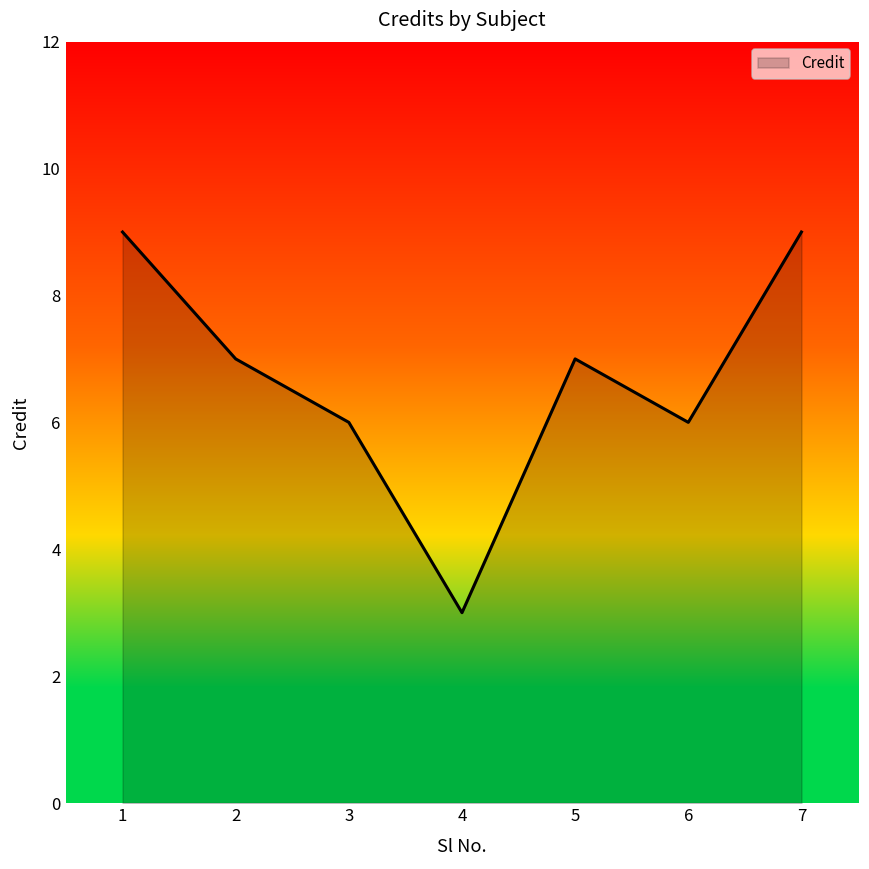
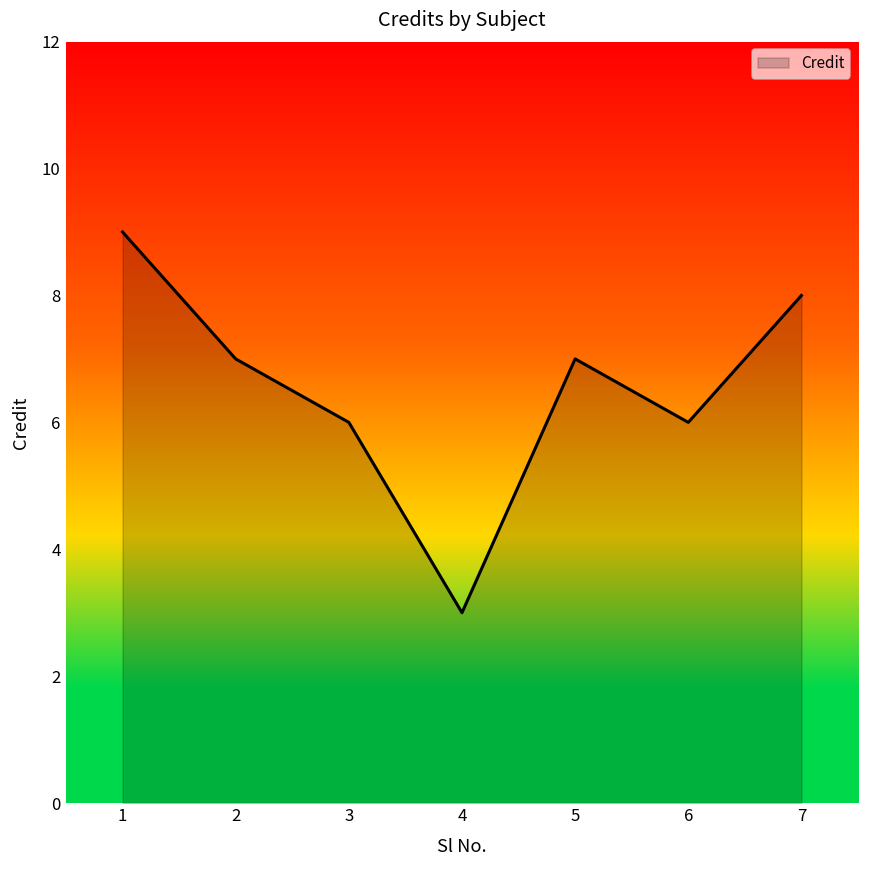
  {
    "1": 9,
    "2": 7,
    "3": 6,
    "4": 3,
    "5": 7,
    "6": 6,
-   "7": 9
+   "7": 8
  }
